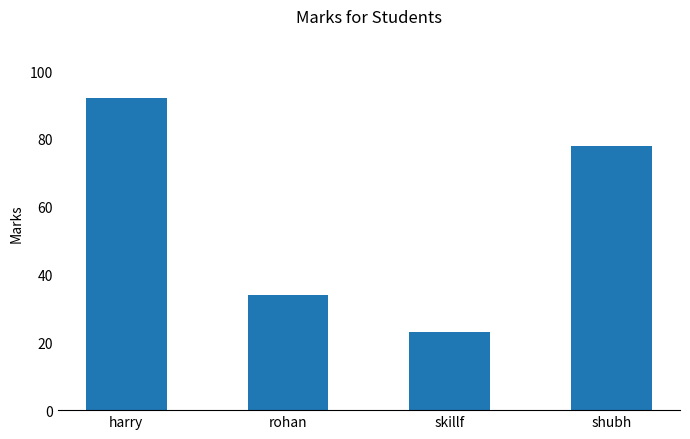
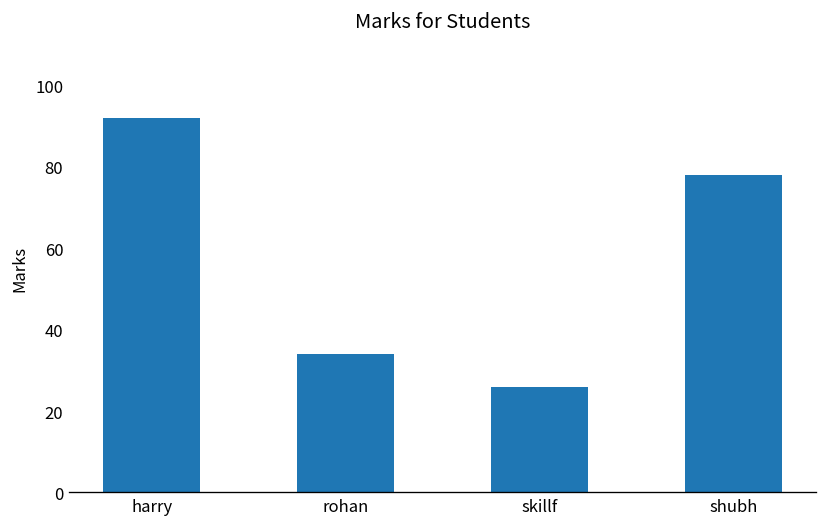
  {
    "harry": 92,
    "rohan": 34,
-   "skillf": 23,
+   "skillf": 26,
    "shubh": 78
  }
